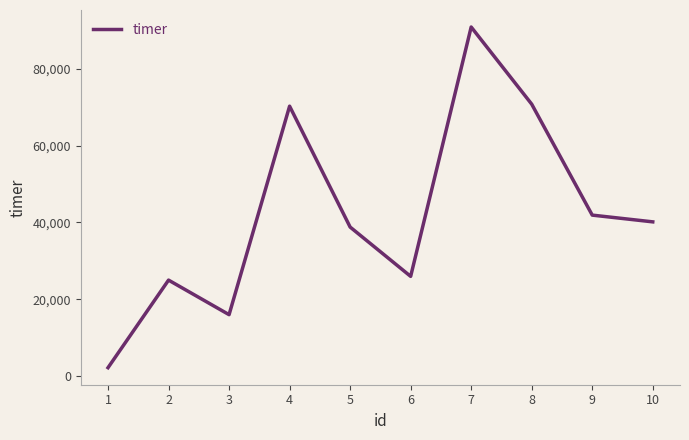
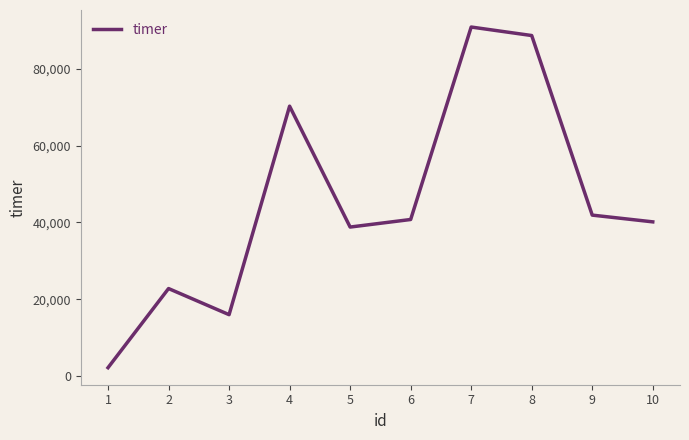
  {
    "1": "2,000",
-   "2": "25,000",
+   "2": "23,000",
    "3": "16,000",
    "4": "70,000",
    "5": "39,000",
-   "6": "26,000",
+   "6": "41,000",
    "7": "91,000",
-   "8": "71,000",
+   "8": "89,000",
    "9": "42,000",
    "10": "40,000"
  }
